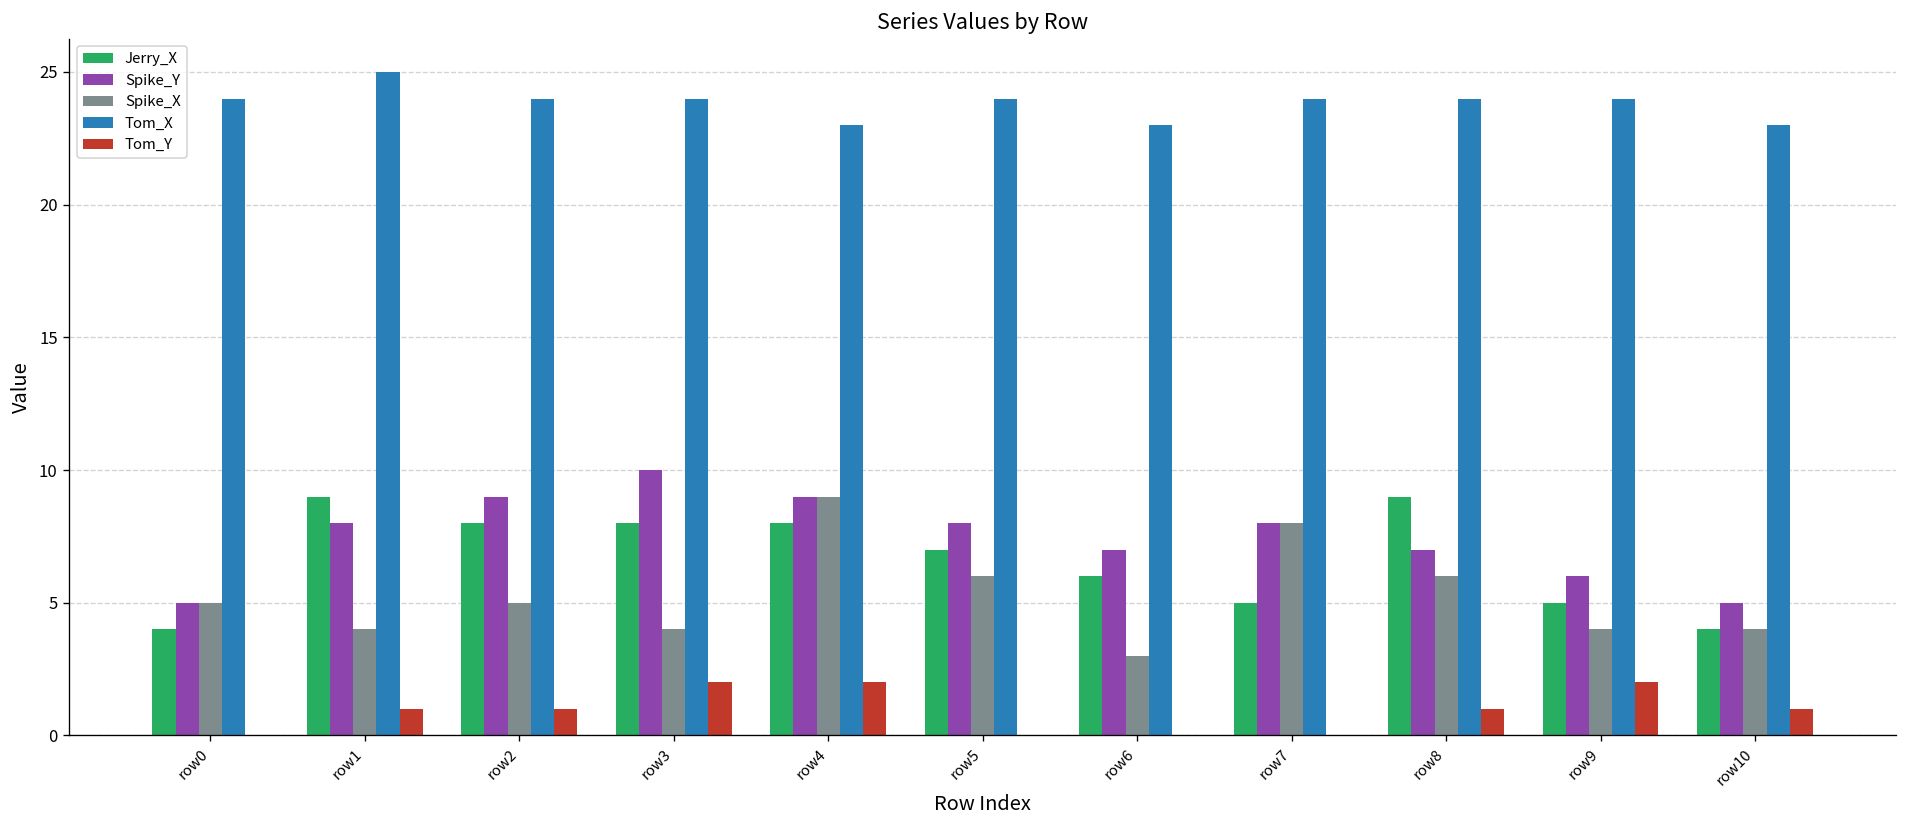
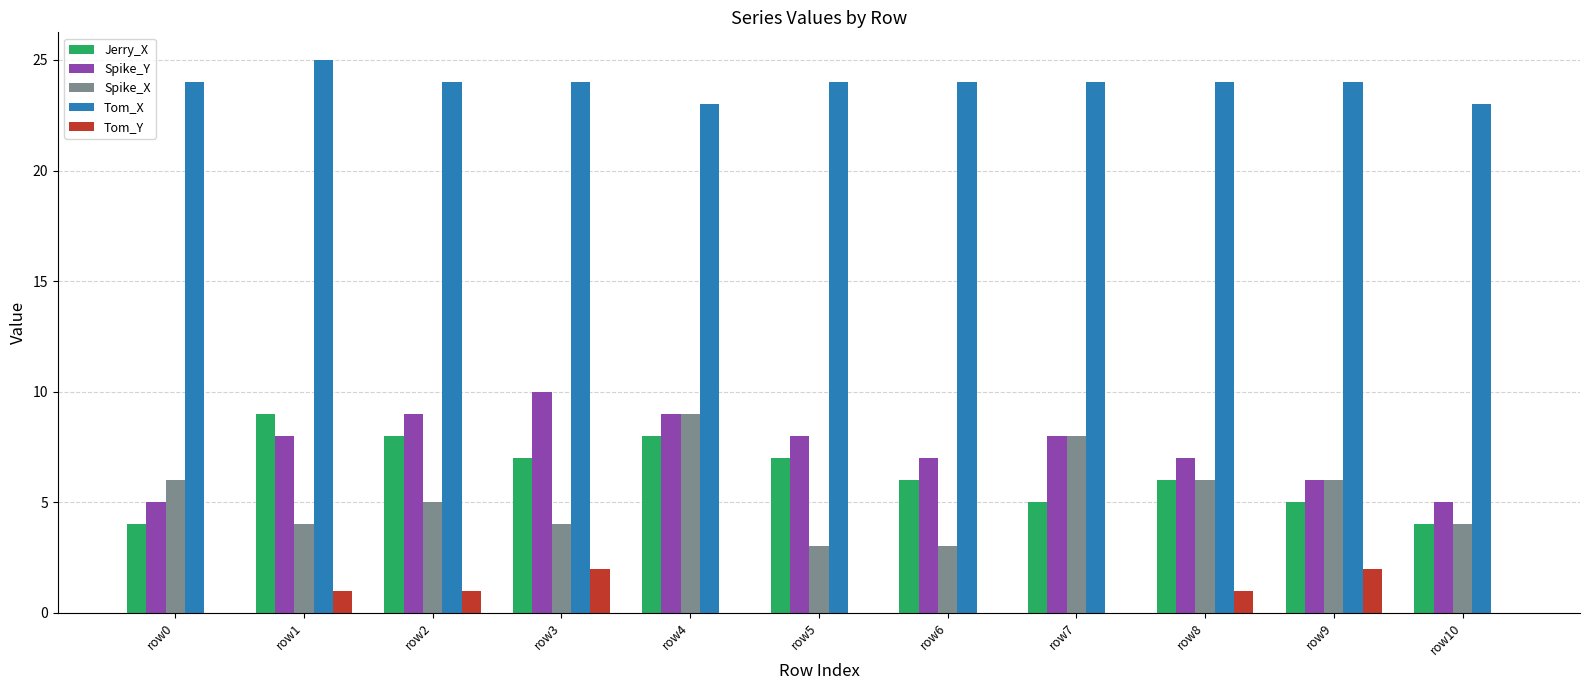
  {
    "Jerry_X": {
      "row0": 4,
      "row1": 9,
      "row2": 8,
-     "row3": 8,
+     "row3": 7,
      "row4": 8,
      "row5": 7,
      "row6": 6,
      "row7": 5,
-     "row8": 9,
+     "row8": 6,
      "row9": 5,
      "row10": 4
    },
    "Spike_Y": {
      "row0": 5,
      "row1": 8,
      "row2": 9,
      "row3": 10,
      "row4": 9,
      "row5": 8,
      "row6": 7,
      "row7": 8,
      "row8": 7,
      "row9": 6,
      "row10": 5
    },
    "Spike_X": {
-     "row0": 5,
+     "row0": 6,
      "row1": 4,
      "row2": 5,
      "row3": 4,
      "row4": 9,
-     "row5": 6,
+     "row5": 3,
      "row6": 3,
      "row7": 8,
      "row8": 6,
-     "row9": 4,
+     "row9": 6,
      "row10": 4
    },
    "Tom_X": {
      "row0": 24,
      "row1": 25,
      "row2": 24,
      "row3": 24,
      "row4": 23,
      "row5": 24,
-     "row6": 23,
+     "row6": 24,
      "row7": 24,
      "row8": 24,
      "row9": 24,
      "row10": 23
    },
    "Tom_Y": {
      "row0": 0,
      "row1": 1,
      "row2": 1,
      "row3": 2,
-     "row4": 2,
+     "row4": 0,
      "row5": 0,
      "row6": 0,
      "row7": 0,
      "row8": 1,
      "row9": 2,
-     "row10": 1
+     "row10": 0
    }
  }
